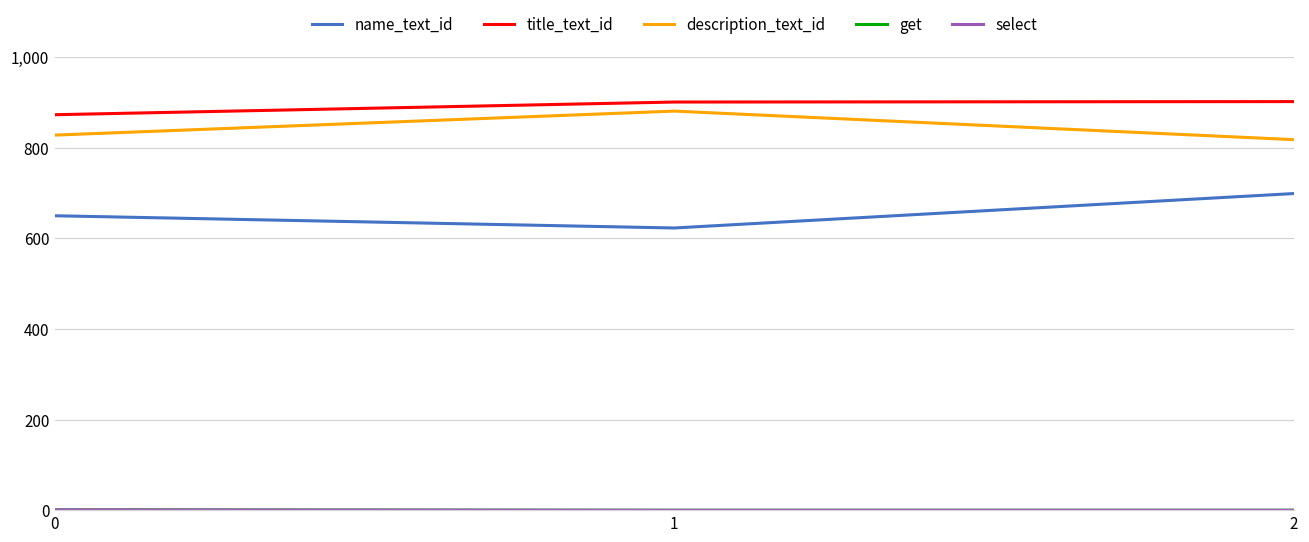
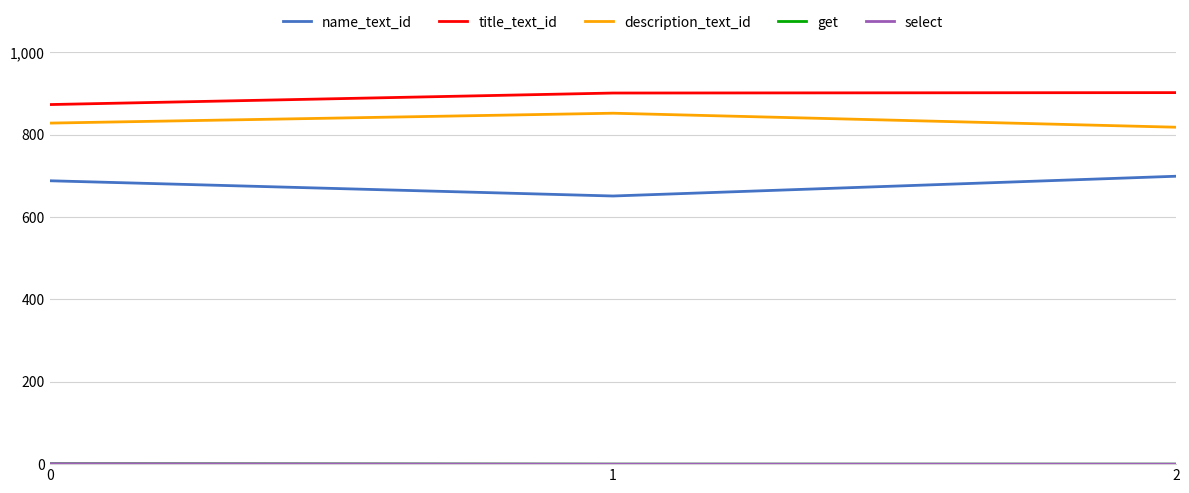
  {
    "name_text_id": {
-     "0": 650,
-     "1": 620,
+     "0": 690,
+     "1": 650,
      "2": 700
    },
    "title_text_id": {
      "0": 870,
      "1": 900,
      "2": 900
    },
    "description_text_id": {
      "0": 830,
-     "1": 880,
+     "1": 850,
      "2": 820
    },
    "select": {
      "0": 0,
      "1": 0,
      "2": 0
    }
  }
